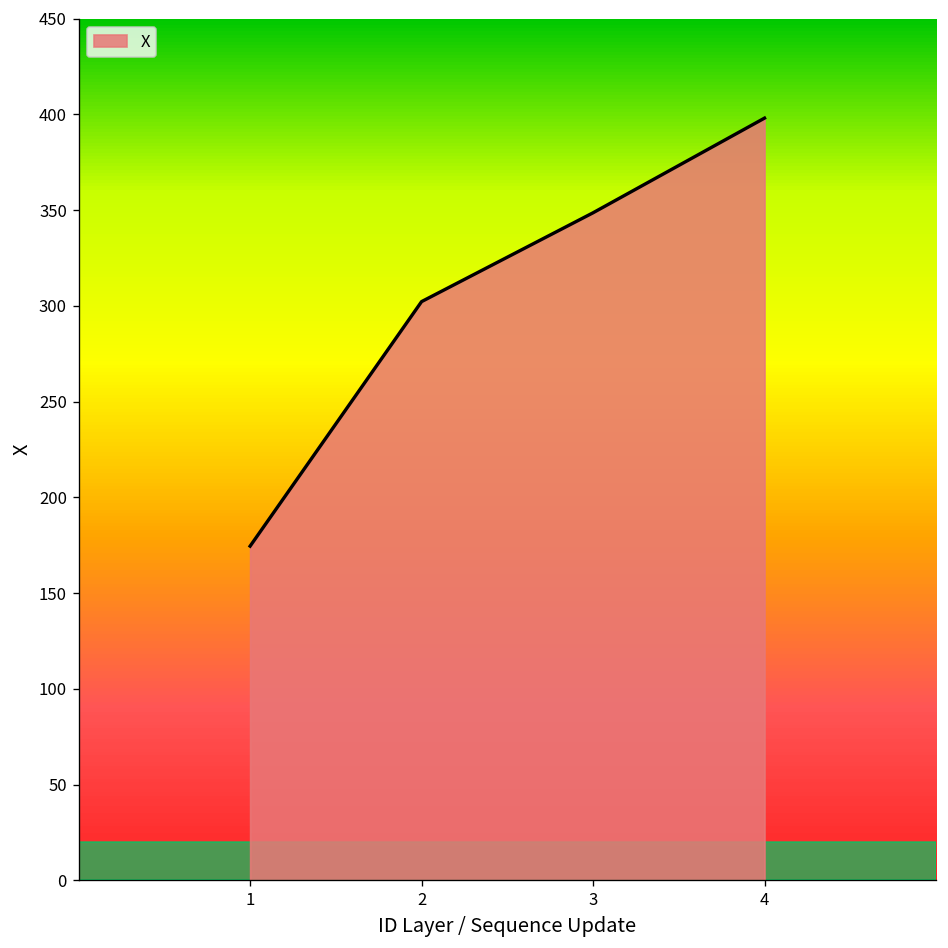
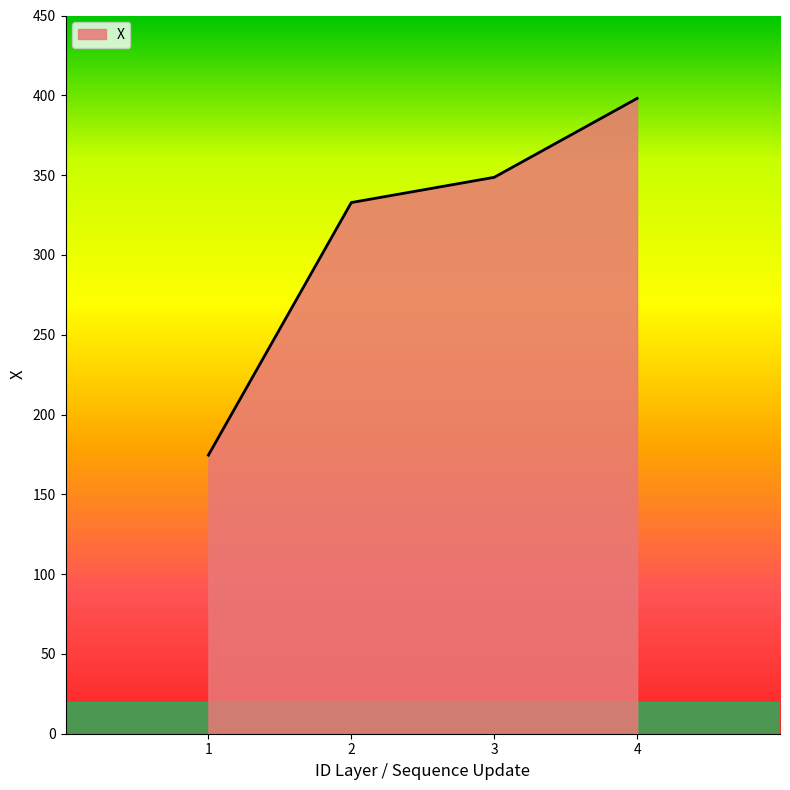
  {
    "1": 175,
-   "2": 302,
+   "2": 333,
    "3": 349,
    "4": 398
  }
